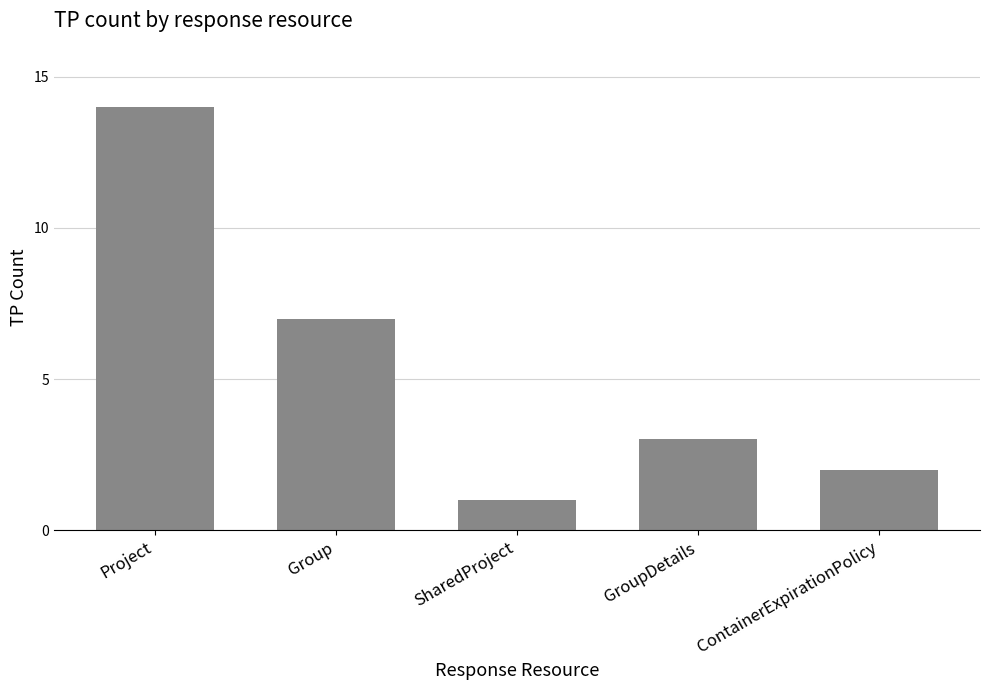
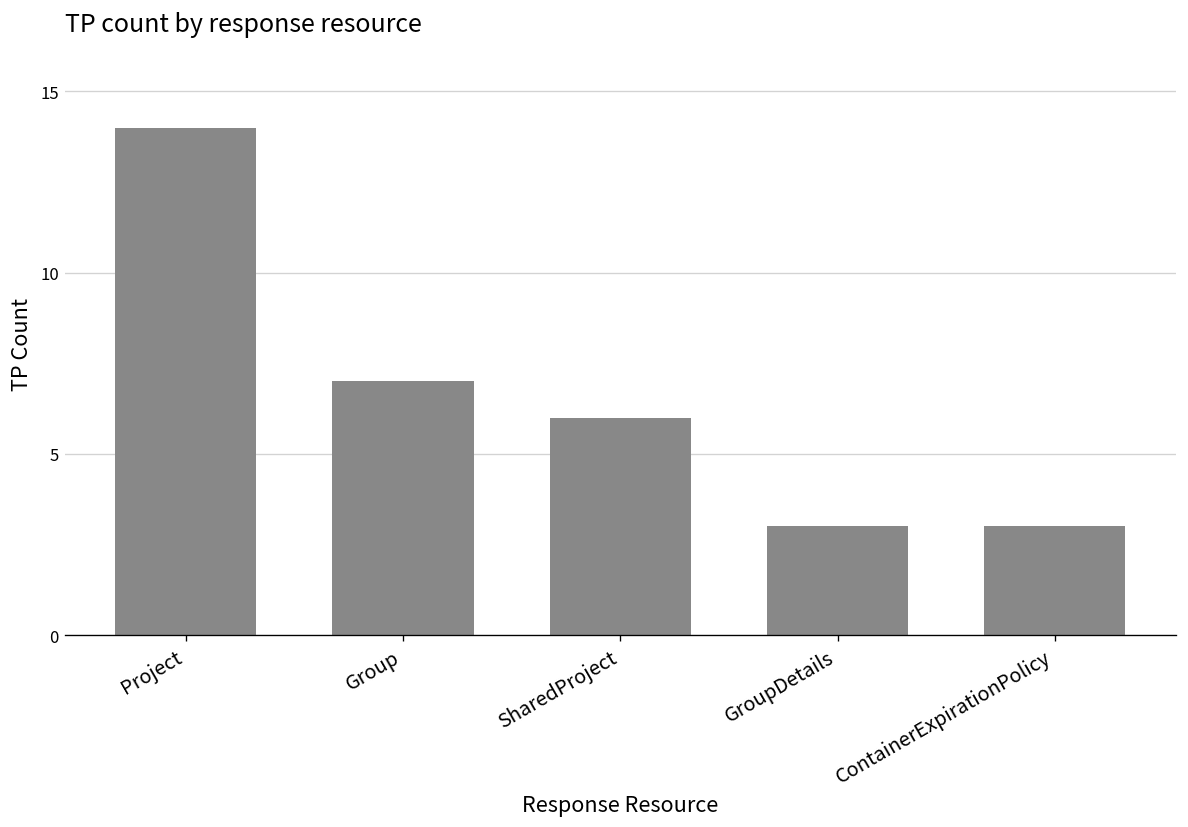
  {
    "Project": 14,
    "Group": 7,
-   "SharedProject": 1,
+   "SharedProject": 6,
    "GroupDetails": 3,
-   "ContainerExpirationPolicy": 2
+   "ContainerExpirationPolicy": 3
  }
